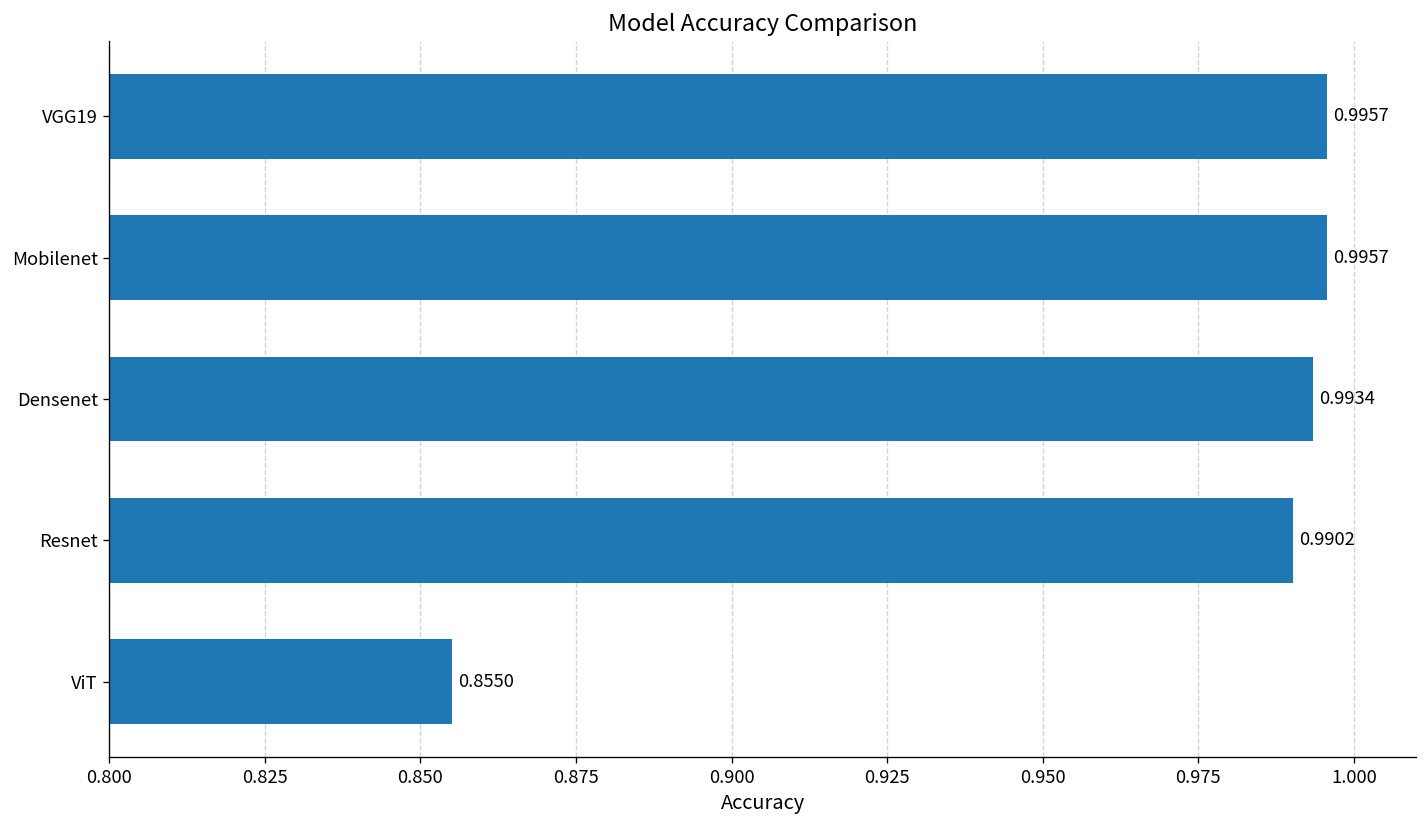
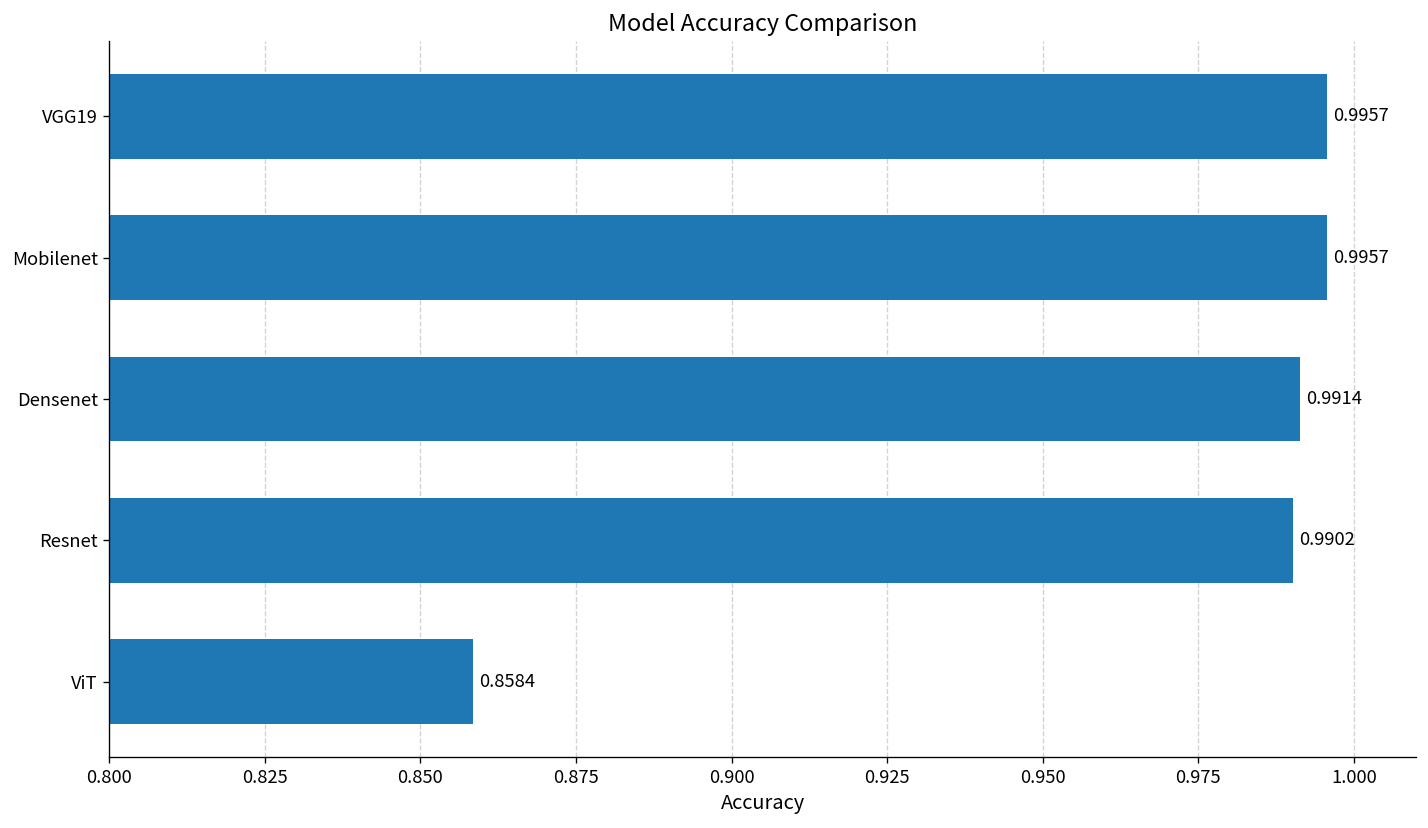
  {
    "VGG19": 0.9957,
    "Mobilenet": 0.9957,
-   "Densenet": 0.9934,
+   "Densenet": 0.9914,
    "Resnet": 0.9902,
-   "ViT": 0.8550
+   "ViT": 0.8584
  }
